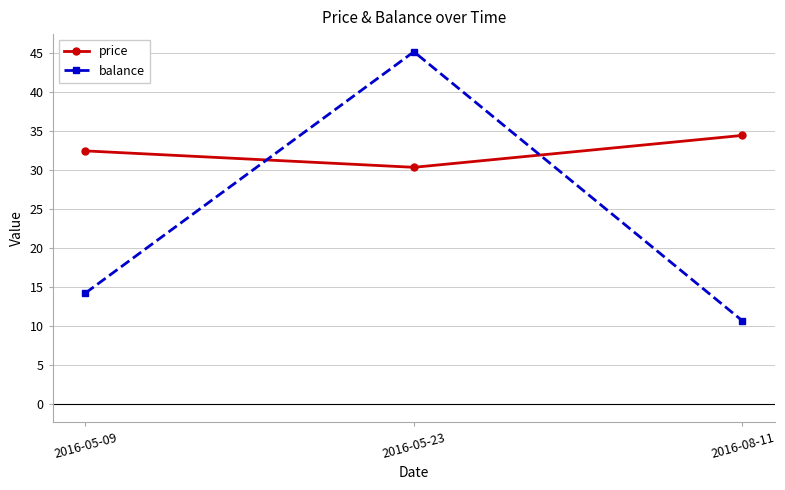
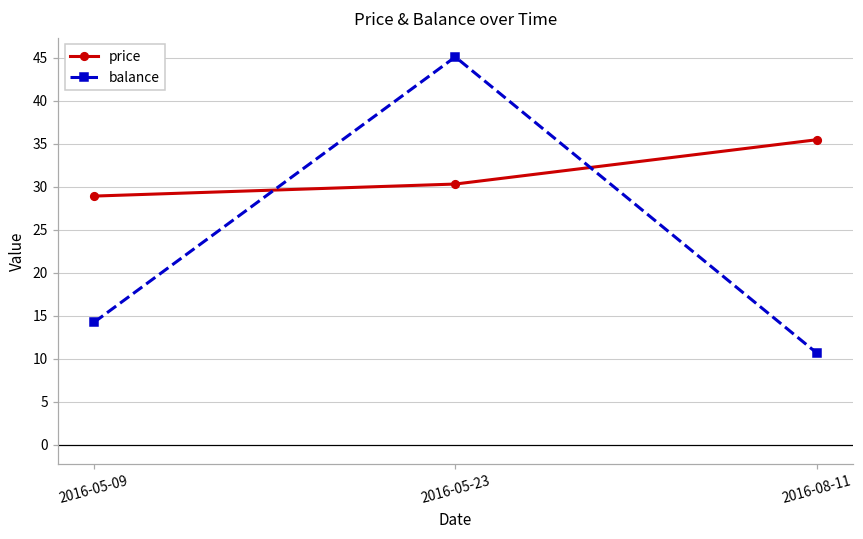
  {
    "price": {
-     "2016-05-09": 32,
+     "2016-05-09": 29,
      "2016-05-23": 30,
-     "2016-08-11": 34
+     "2016-08-11": 35
    },
    "balance": {
      "2016-05-09": 14,
      "2016-05-23": 45,
      "2016-08-11": 11
    }
  }
